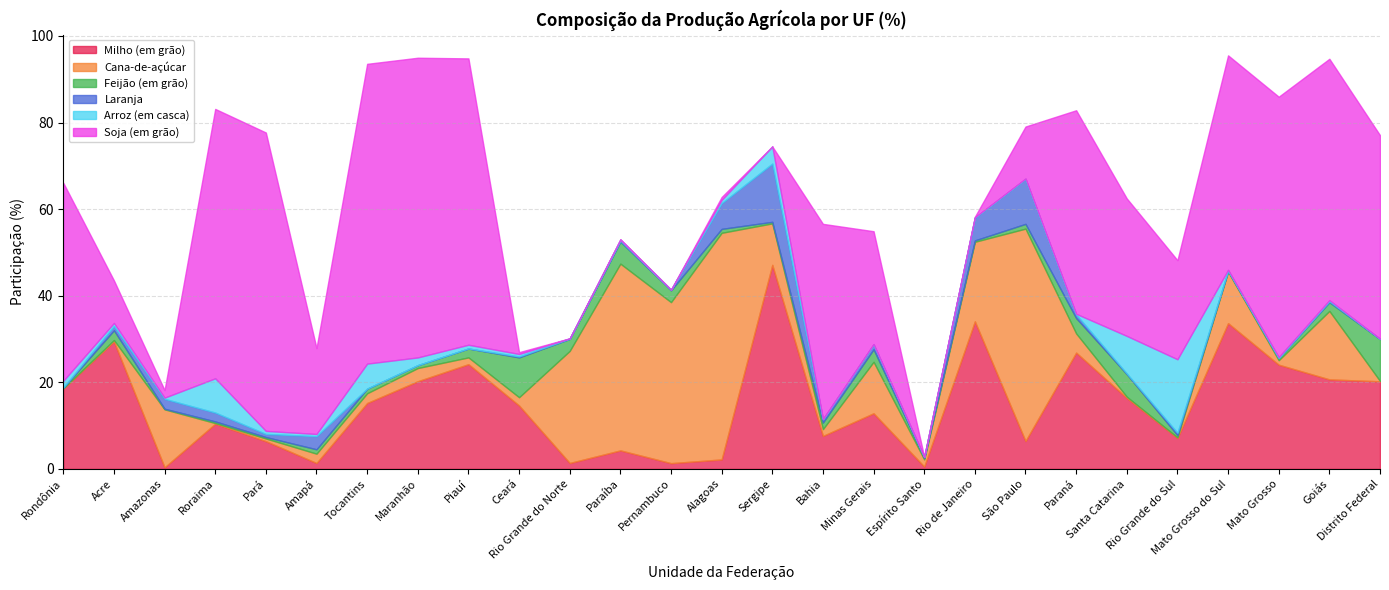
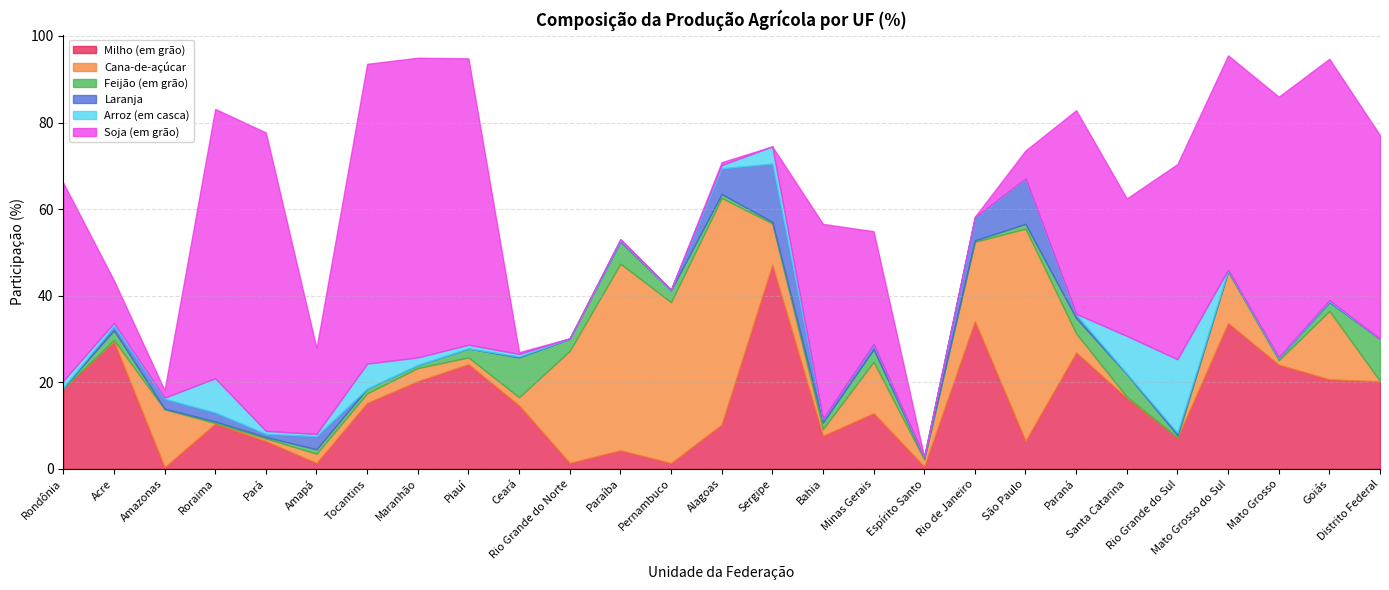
  {
    "Milho (em grão)": {
      "Pará": 6,
      "Amapá": 1,
      "Tocantins": 15,
      "Maranhão": 20,
      "Piauí": 24,
      "Ceará": 15,
      "Rio Grande do Norte": 1,
      "Paraíba": 4,
      "Pernambuco": 1,
-     "Alagoas": 2,
+     "Alagoas": 10,
      "Sergipe": 47,
      "Bahia": 8,
      "Minas Gerais": 13,
      "Rio de Janeiro": 34,
      "São Paulo": 6,
      "Paraná": 27,
      "Mato Grosso do Sul": 34,
      "Mato Grosso": 24,
      "Goiás": 21
    },
    "Cana-de-açúcar": {
      "Amapá": 2,
      "Tocantins": 2,
      "Maranhão": 3,
      "Piauí": 2,
      "Ceará": 2,
      "Rio Grande do Norte": 26,
      "Paraíba": 43,
      "Pernambuco": 37,
      "Alagoas": 52,
      "Bahia": 2,
      "Minas Gerais": 12,
      "São Paulo": 49,
      "Paraná": 4,
      "Goiás": 16
    },
    "Feijão (em grão)": {
      "Acre": 2,
      "Amapá": 1,
      "Alagoas": 1,
      "Bahia": 2,
      "Minas Gerais": 3,
      "São Paulo": 1,
      "Paraná": 4
    },
    "Laranja": {
      "Acre": 1,
      "Roraima": 2,
      "Pará": 1,
      "Alagoas": 6,
      "Sergipe": 13
    },
    "Arroz (em casca)": {
      "Rondônia": 2,
      "Acre": 1,
      "Roraima": 8,
      "Pará": 1,
      "Tocantins": 6,
      "Maranhão": 2,
      "Piauí": 1,
      "Alagoas": 1,
      "Santa Catarina": 9,
      "Rio Grande do Sul": 17
    },
    "Soja (em grão)": {
      "Rondônia": 46,
      "Acre": 10,
      "Amazonas": 2,
      "Roraima": 62,
      "Pará": 69,
      "Amapá": 20,
      "Tocantins": 69,
      "Maranhão": 69,
      "Piauí": 66,
      "Alagoas": 1,
      "Bahia": 45,
      "Minas Gerais": 26,
-     "São Paulo": 12,
+     "São Paulo": 6,
      "Paraná": 47,
      "Santa Catarina": 32,
-     "Rio Grande do Sul": 23,
+     "Rio Grande do Sul": 45,
      "Mato Grosso do Sul": 50,
      "Mato Grosso": 60,
      "Goiás": 56,
      "Distrito Federal": 47
    }
  }
